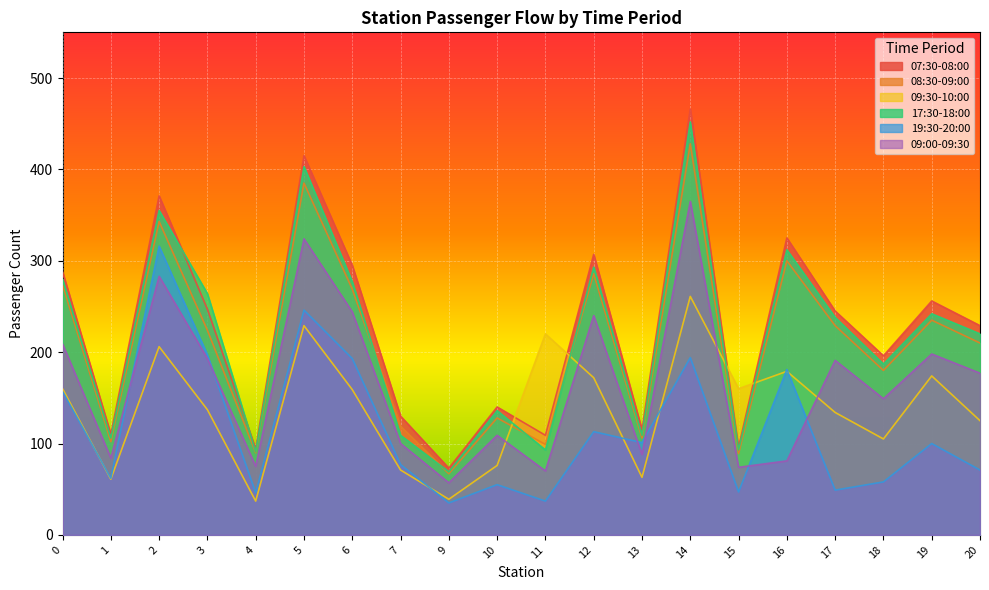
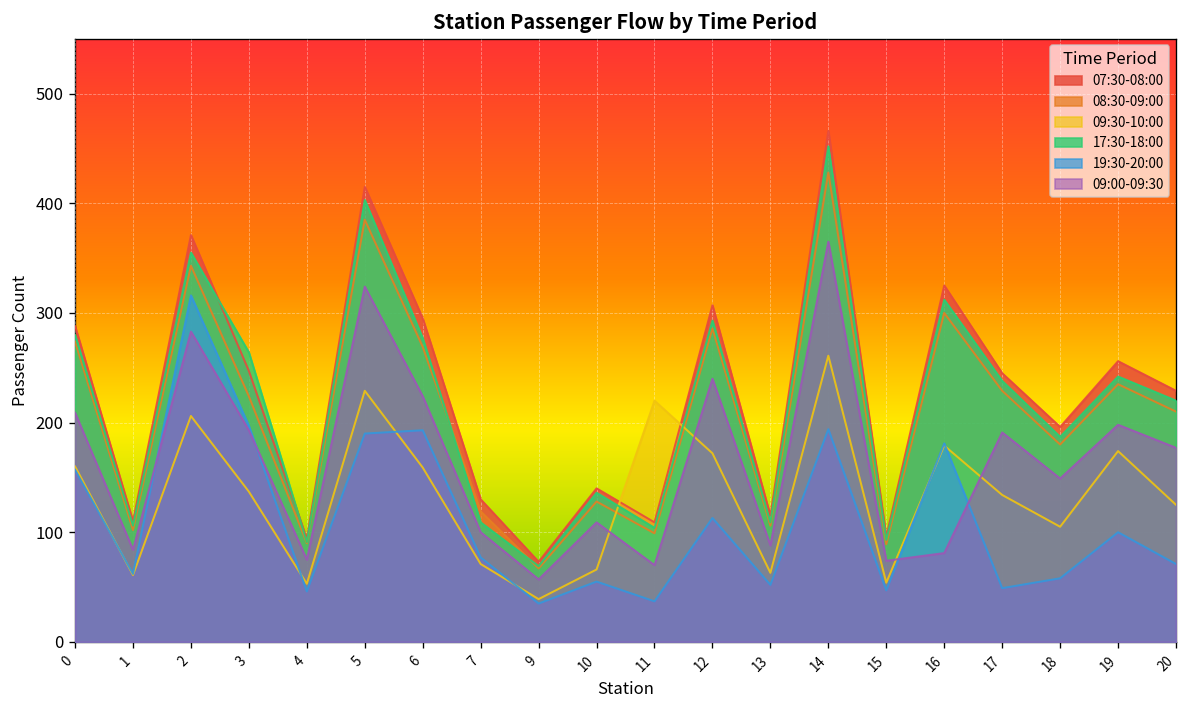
  {
    "09:30-10:00": {
      "0": 160,
      "2": 210,
      "3": 140,
-     "4": 40,
+     "4": 50,
      "5": 230,
      "6": 160,
      "7": 70,
      "9": 40,
-     "10": 80,
+     "10": 70,
      "11": 220,
      "12": 170,
      "13": 60,
      "14": 260,
-     "15": 160,
+     "15": 50,
      "17": 130,
      "18": 110,
      "19": 170,
      "20": 130
    },
    "17:30-18:00": {
      "0": 280,
      "1": 110,
      "2": 360,
      "3": 260,
      "5": 400,
      "6": 280,
      "7": 110,
      "10": 140,
-     "11": 90,
+     "11": 100,
      "12": 290,
      "13": 110,
      "14": 450,
      "15": 90,
      "16": 310,
      "17": 240,
      "18": 190,
      "19": 240,
      "20": 220
    },
    "19:30-20:00": {
      "0": 160,
      "2": 320,
      "3": 200,
      "4": 50,
-     "5": 250,
+     "5": 190,
      "6": 190,
      "7": 80,
      "9": 40,
      "10": 60,
      "11": 40,
      "12": 110,
-     "13": 100,
+     "13": 50,
      "14": 190,
      "15": 50,
      "17": 50,
      "18": 60,
      "19": 100,
      "20": 70
    },
    "09:00-09:30": {
      "0": 210,
      "1": 80,
      "2": 280,
      "3": 190,
      "4": 80,
      "5": 320,
-     "6": 240,
+     "6": 220,
      "7": 100,
      "9": 60,
      "10": 110,
      "11": 70,
      "12": 240,
      "13": 90,
      "14": 370,
      "15": 70,
      "16": 80,
      "17": 190,
      "18": 150,
      "19": 200,
      "20": 180
    }
  }
